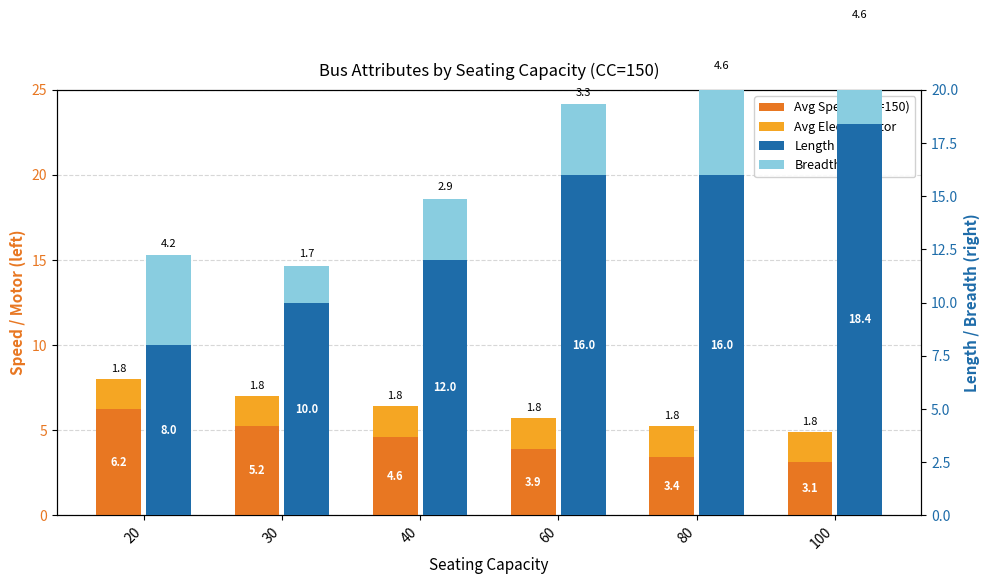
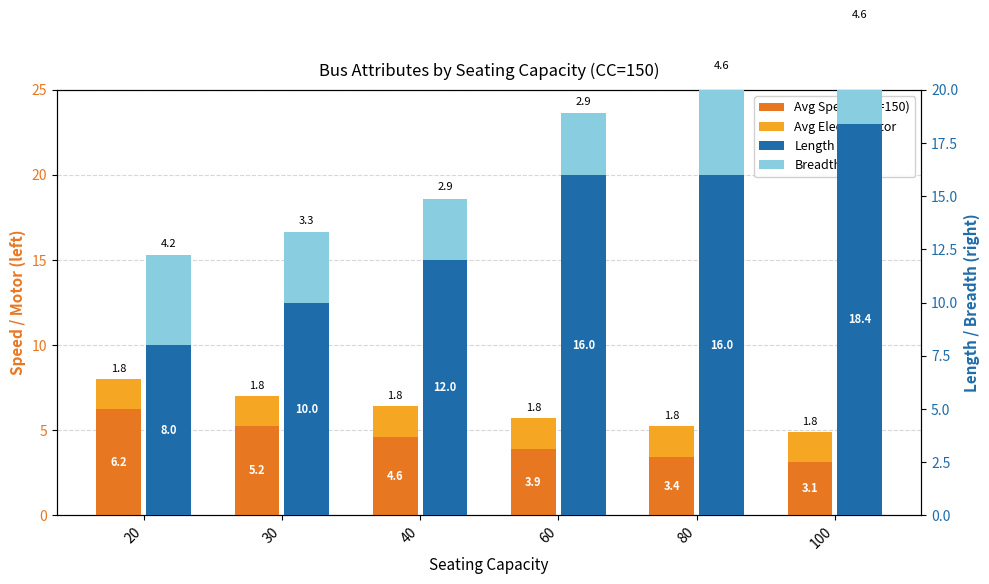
  {
    "Length": {
      "20": 8.0,
      "30": 10.0,
      "40": 12.0,
      "60": 16.0,
      "80": 16.0
    },
    "Breadth": {
      "20": 4.2,
-     "30": 1.7,
+     "30": 3.3,
      "40": 2.9,
-     "60": 3.3
+     "60": 2.9
    }
  }
